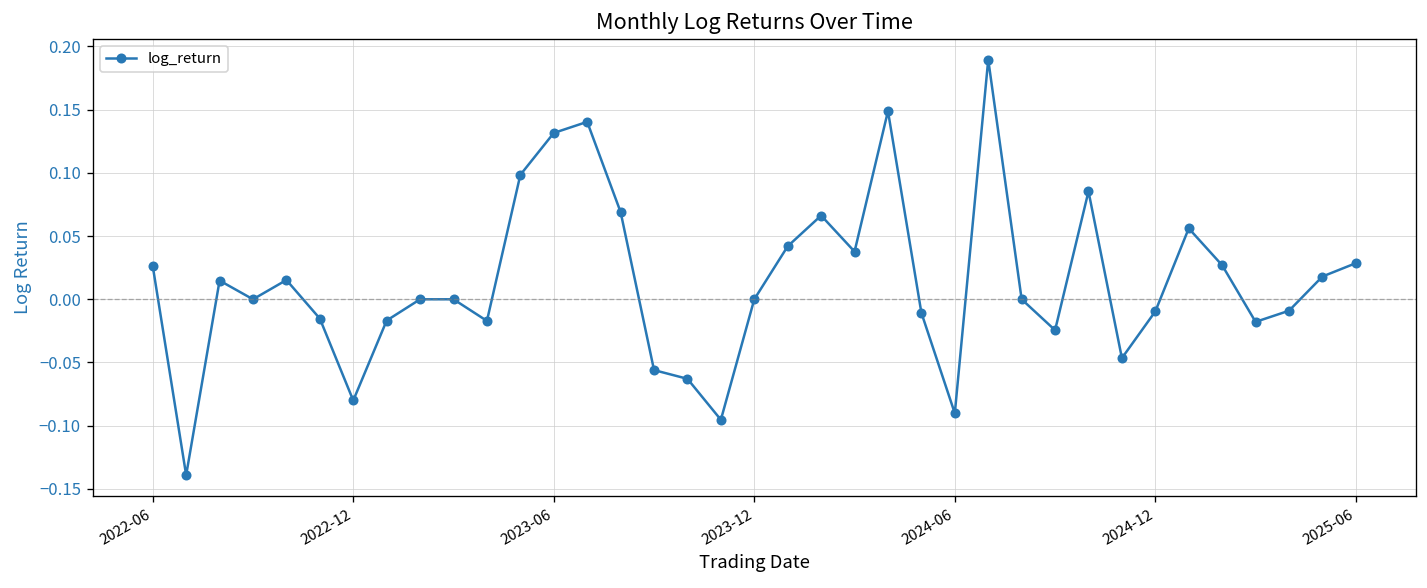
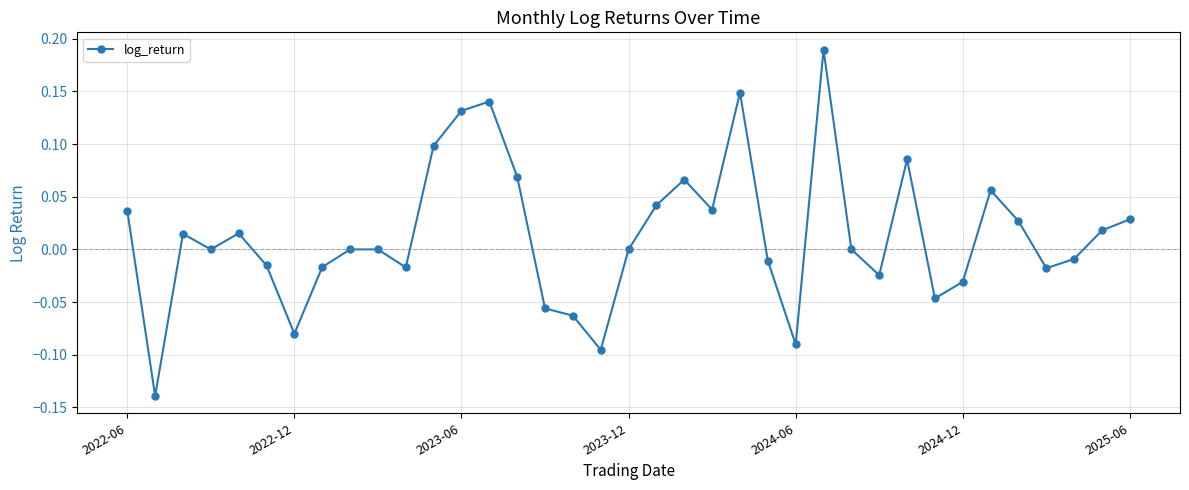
  {
-   "2022-06": 0.026,
+   "2022-06": 0.037,
    "2022-12": -0.080,
    "2023-06": 0.132,
    "2023-12": 0.000,
    "2024-06": -0.090,
-   "2024-12": -0.010,
+   "2024-12": -0.031,
    "2025-06": 0.029
  }
